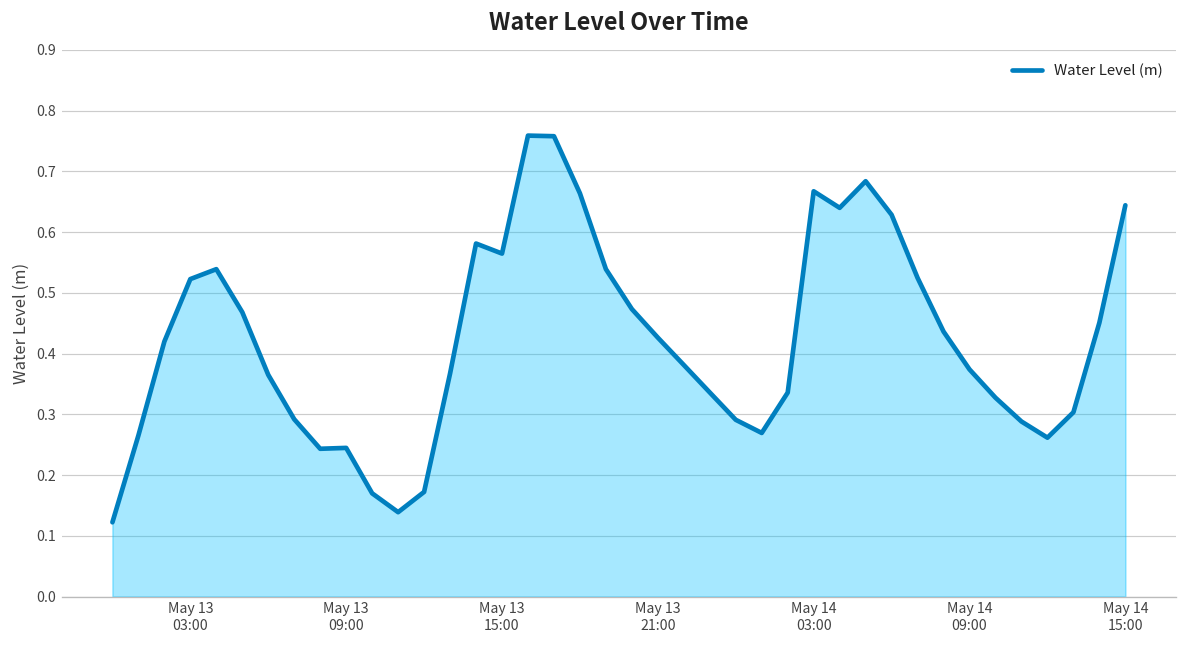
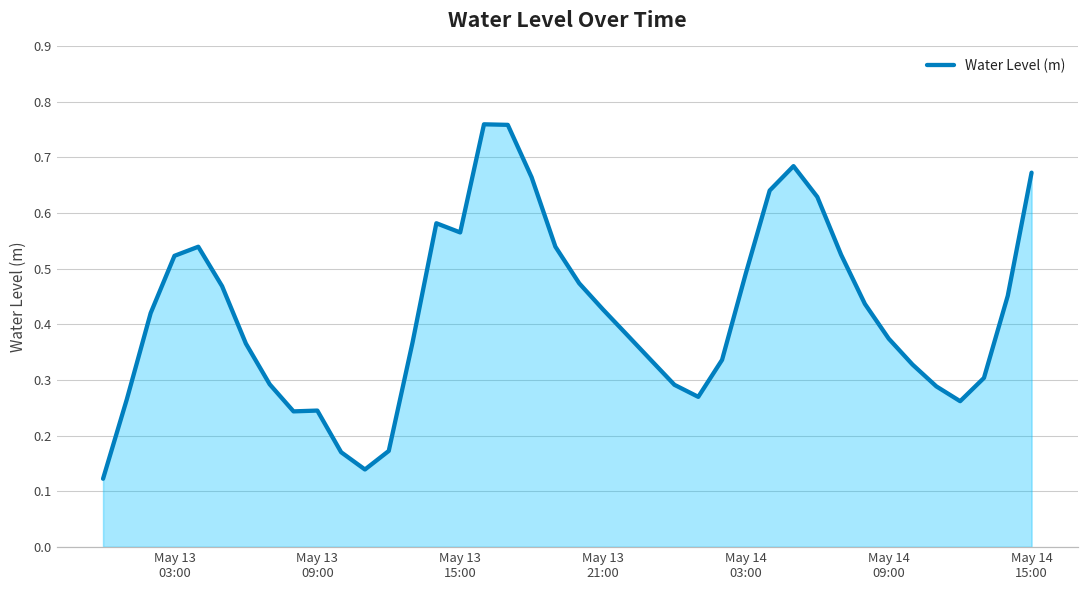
  {
    "May 13 03:00": 0.52,
    "May 13 09:00": 0.24,
    "May 13 15:00": 0.56,
    "May 13 21:00": 0.43,
-   "May 14 03:00": 0.67,
+   "May 14 03:00": 0.49,
    "May 14 09:00": 0.37,
-   "May 14 15:00": 0.64
+   "May 14 15:00": 0.67
  }
